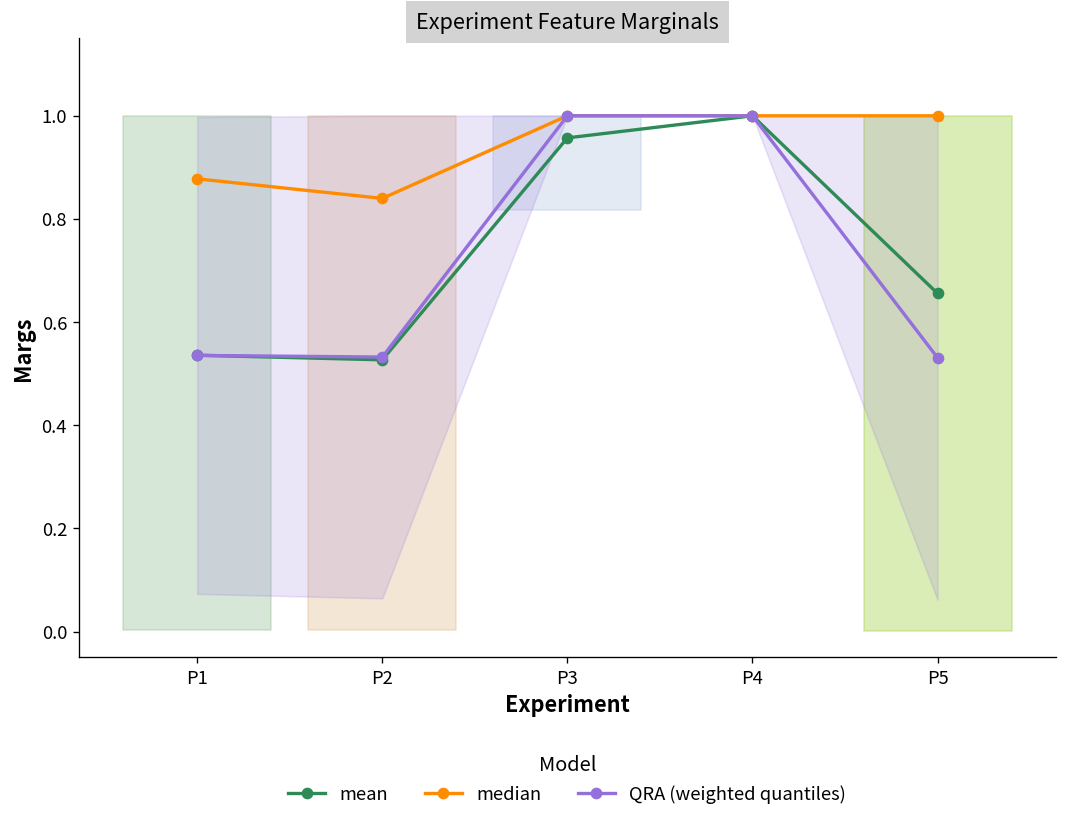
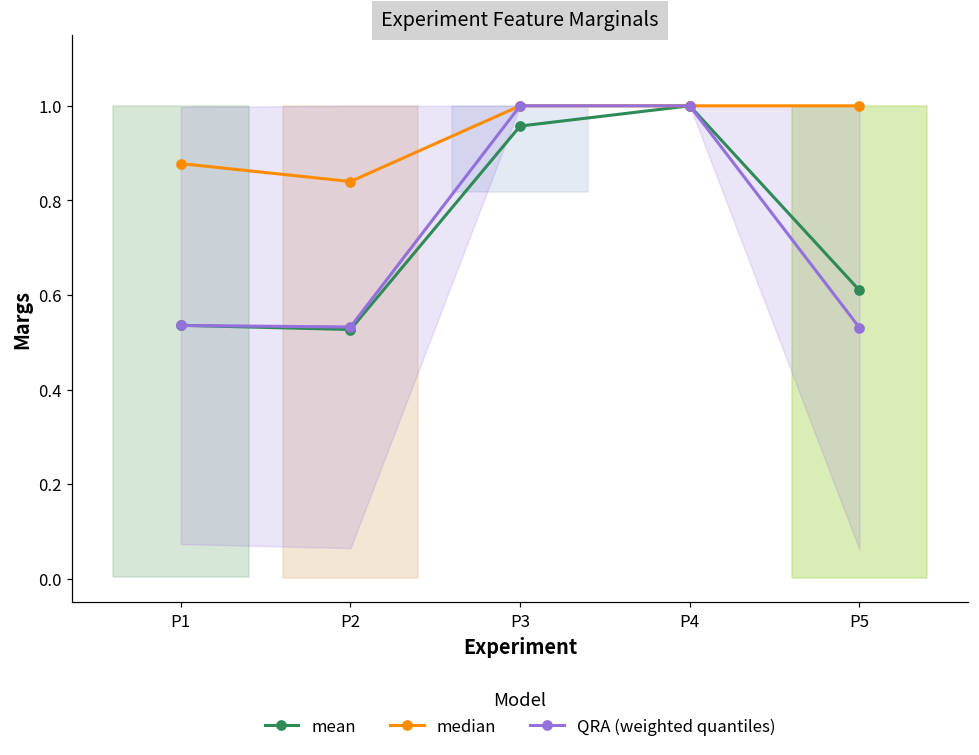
  {
    "mean": {
      "P3": 0.96,
-     "P5": 0.66
+     "P5": 0.61
    },
    "median": {
      "P1": 0.88,
      "P2": 0.84
    }
  }
